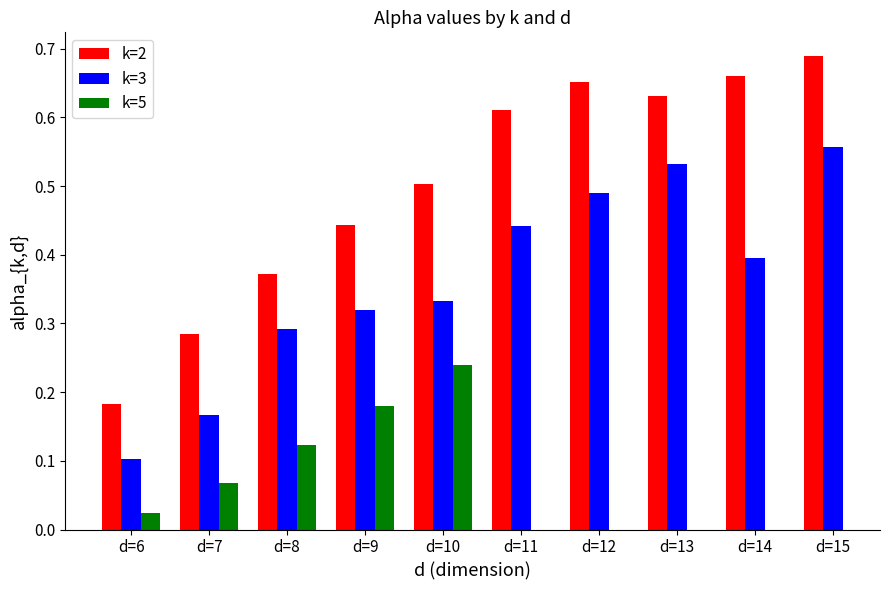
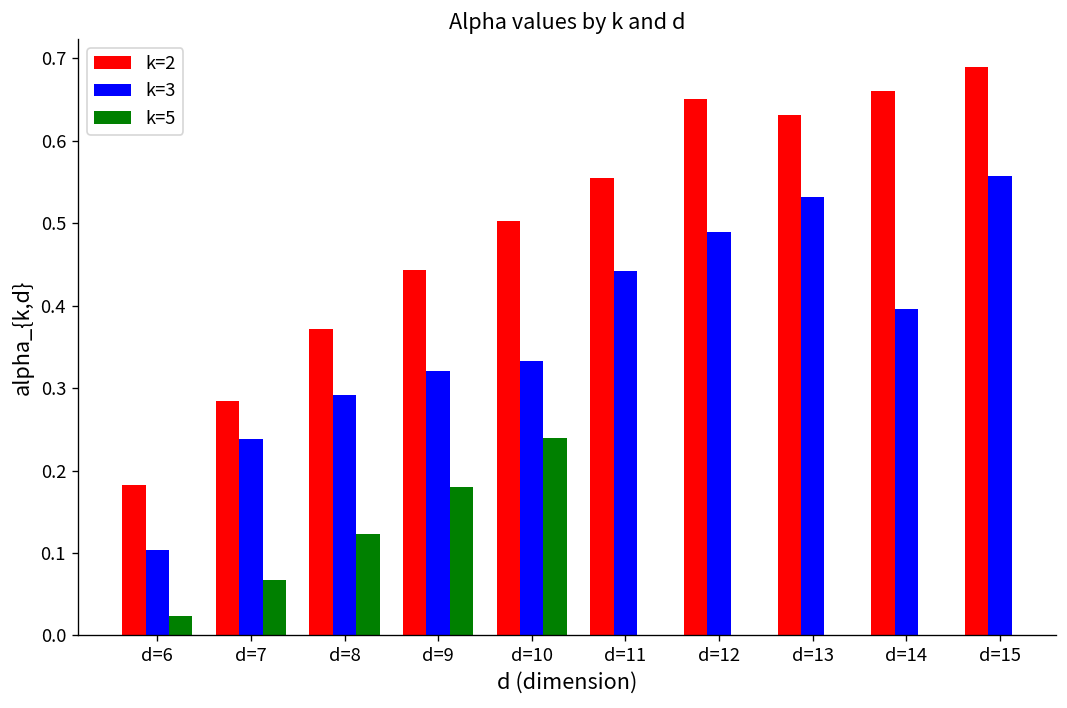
  {
    "k=2": {
      "d=6": 0.18,
      "d=7": 0.28,
      "d=8": 0.37,
      "d=9": 0.44,
      "d=10": 0.50,
-     "d=11": 0.61,
+     "d=11": 0.55,
      "d=12": 0.65,
      "d=13": 0.63,
      "d=14": 0.66,
      "d=15": 0.69
    },
    "k=3": {
      "d=6": 0.10,
-     "d=7": 0.17,
+     "d=7": 0.24,
      "d=8": 0.29,
      "d=9": 0.32,
      "d=10": 0.33,
      "d=11": 0.44,
      "d=12": 0.49,
      "d=13": 0.53,
      "d=14": 0.40,
      "d=15": 0.56
    }
  }
